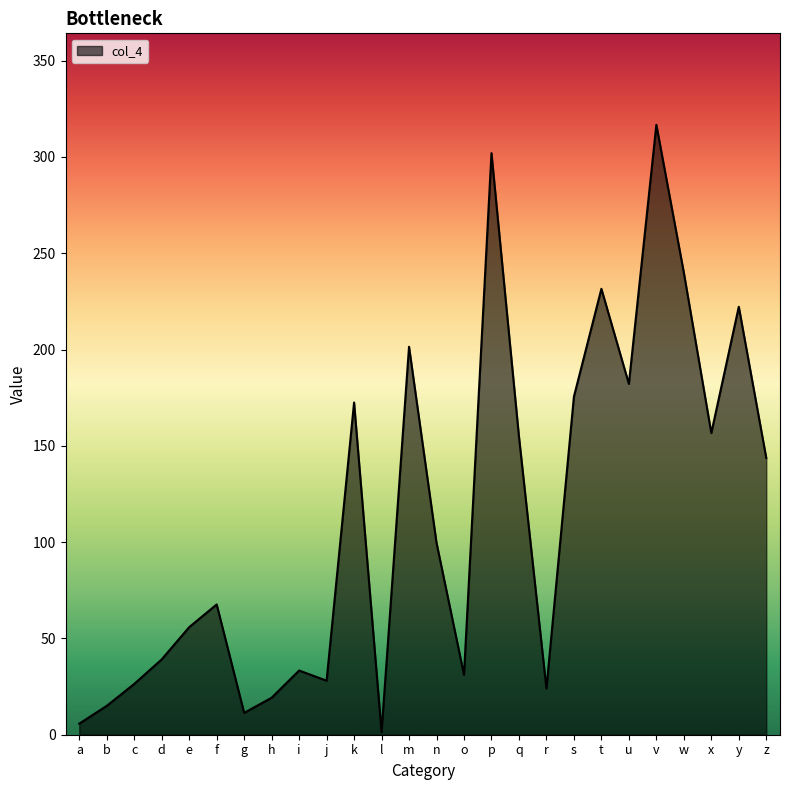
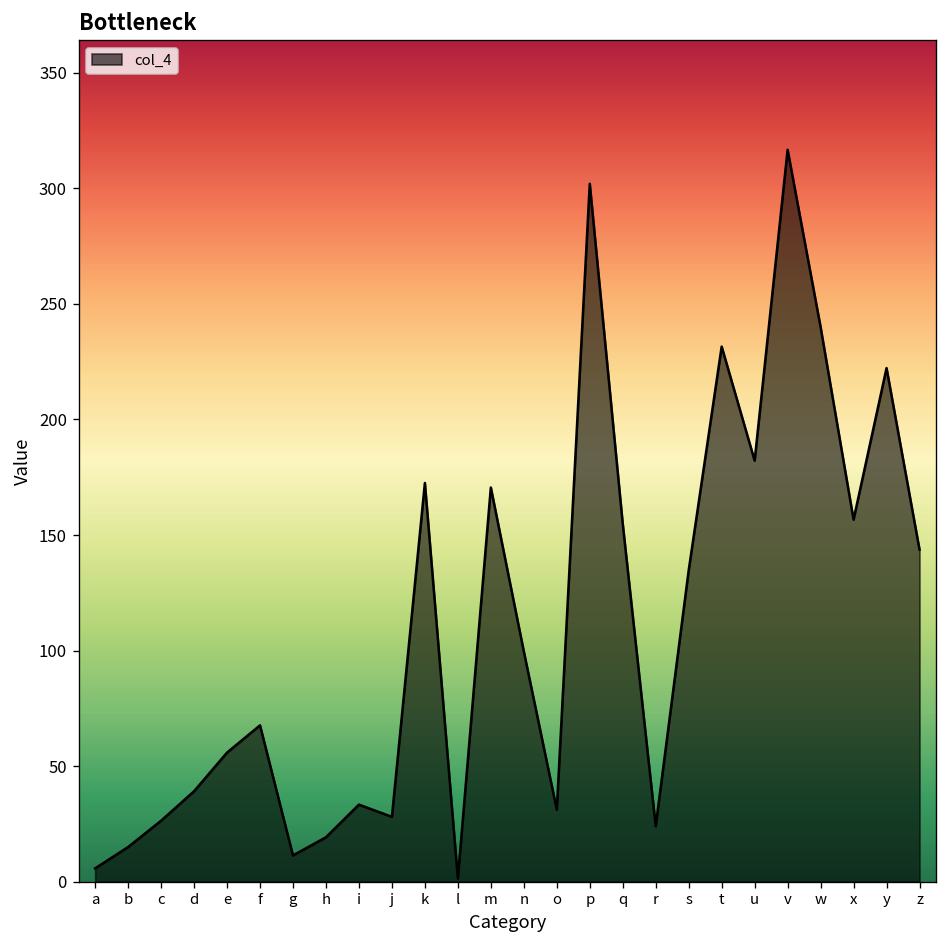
  {
    "a": 6,
    "b": 15,
    "c": 26,
    "d": 39,
    "e": 56,
    "f": 68,
    "g": 11,
    "h": 19,
    "i": 33,
    "j": 28,
    "k": 173,
    "l": 1,
-   "m": 201,
+   "m": 171,
    "n": 100,
    "o": 31,
    "p": 302,
    "q": 155,
    "r": 24,
-   "s": 176,
+   "s": 135,
    "t": 232,
    "u": 182,
    "v": 317,
    "w": 240,
    "x": 157,
    "y": 222,
    "z": 144
  }
